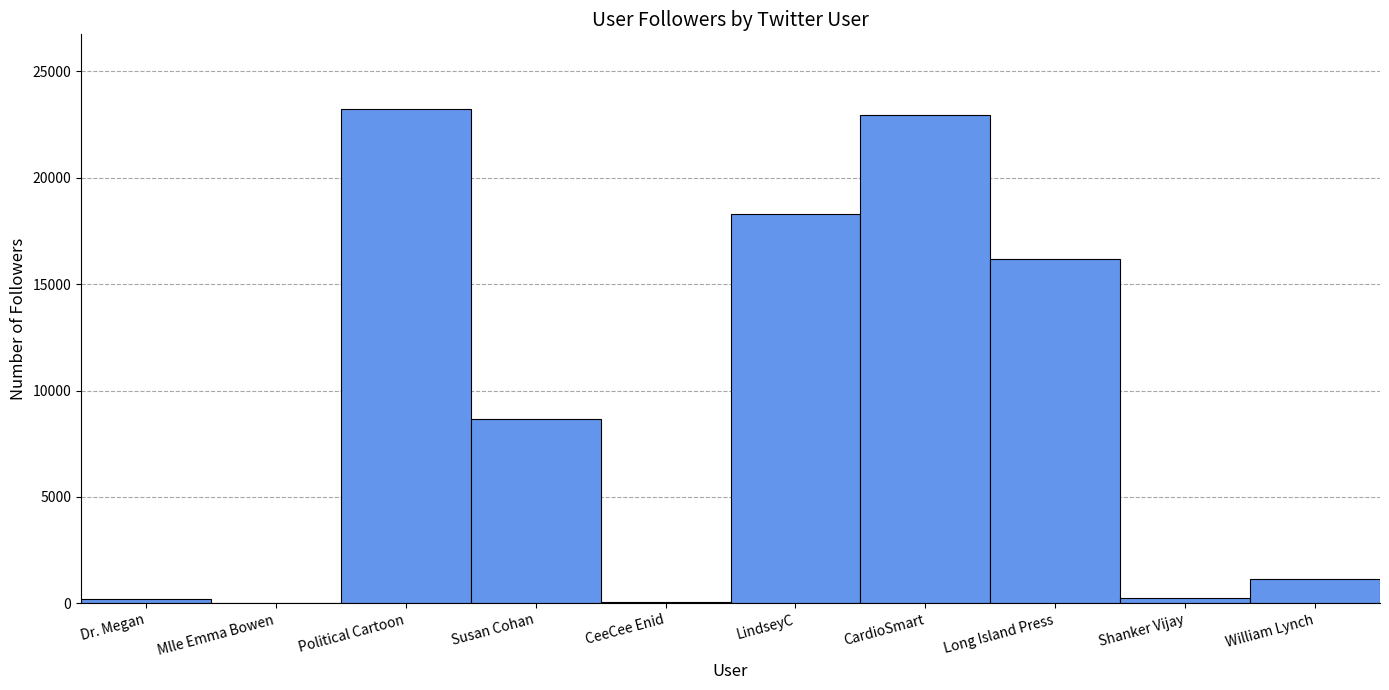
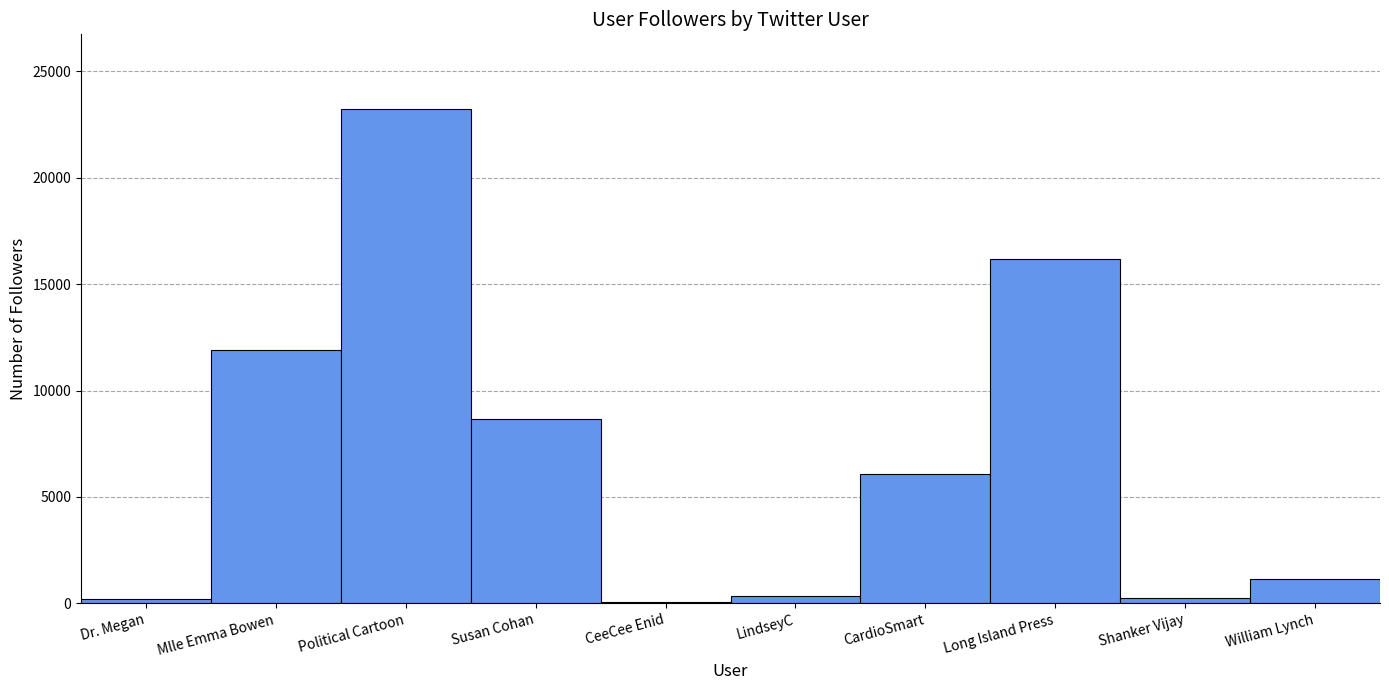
  {
    "Dr. Megan": 200,
-   "Mlle Emma Bowen": 0,
+   "Mlle Emma Bowen": 11900,
    "Political Cartoon": 23300,
    "Susan Cohan": 8700,
-   "LindseyC": 18300,
-   "CardioSmart": 22900,
+   "LindseyC": 400,
+   "CardioSmart": 6100,
    "Long Island Press": 16200,
    "Shanker Vijay": 300,
    "William Lynch": 1100
  }
